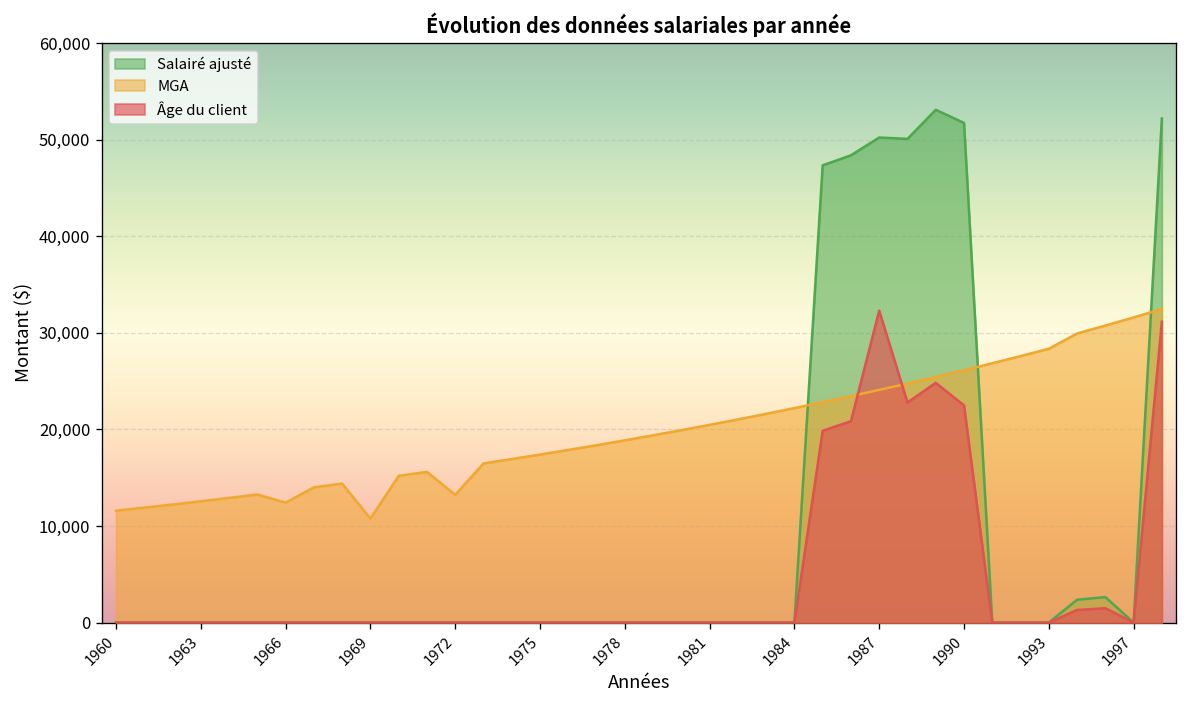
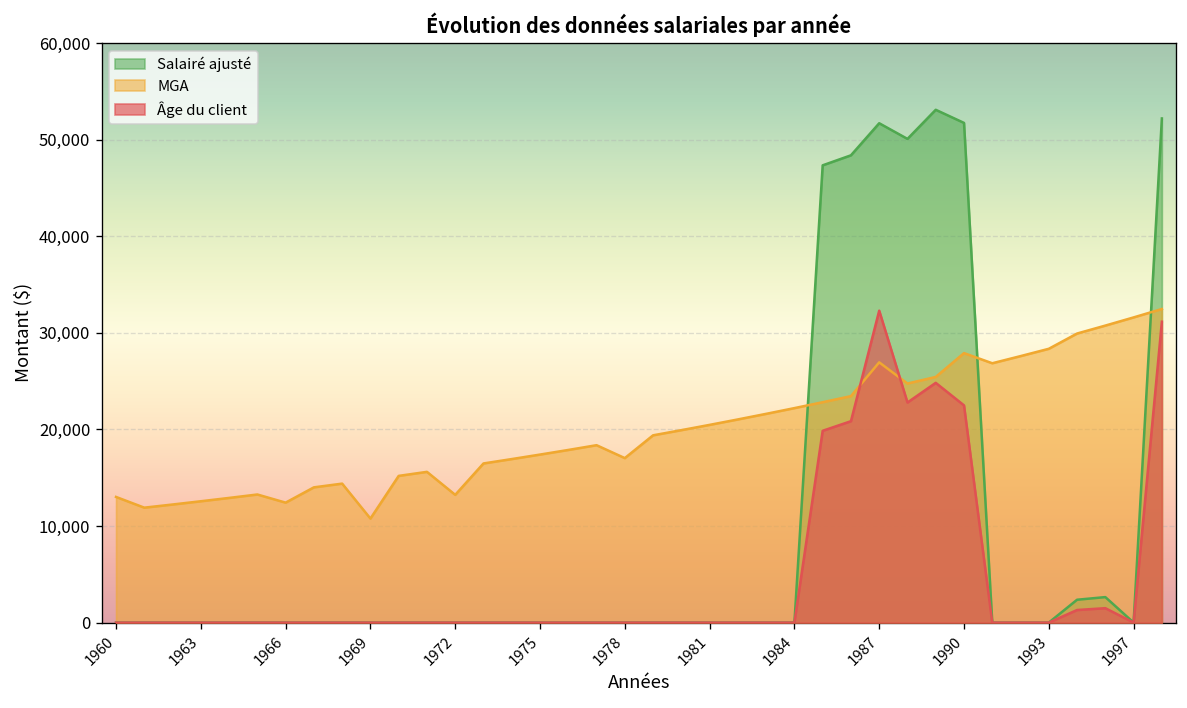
  {
    "Salairé ajusté": {
-     "1987": "50,000",
+     "1987": "52,000",
      "1990": "52,000"
    },
    "MGA": {
-     "1960": "12,000",
+     "1960": "13,000",
      "1963": "13,000",
      "1966": "12,000",
      "1969": "11,000",
      "1972": "13,000",
      "1975": "17,000",
-     "1978": "19,000",
+     "1978": "17,000",
      "1981": "20,000",
      "1984": "22,000",
-     "1987": "24,000",
-     "1990": "26,000",
+     "1987": "27,000",
+     "1990": "28,000",
      "1993": "28,000",
      "1997": "32,000"
    },
    "Âge du client": {
      "1987": "32,000",
      "1990": "22,000"
    }
  }
